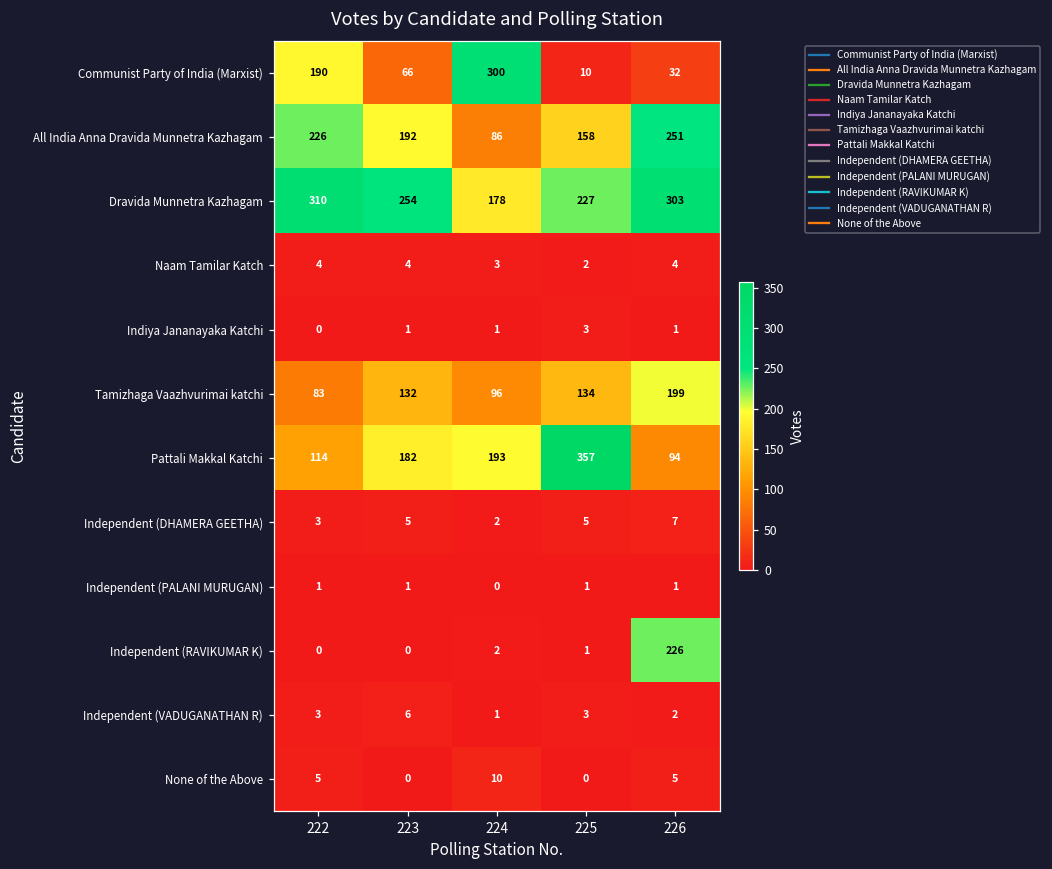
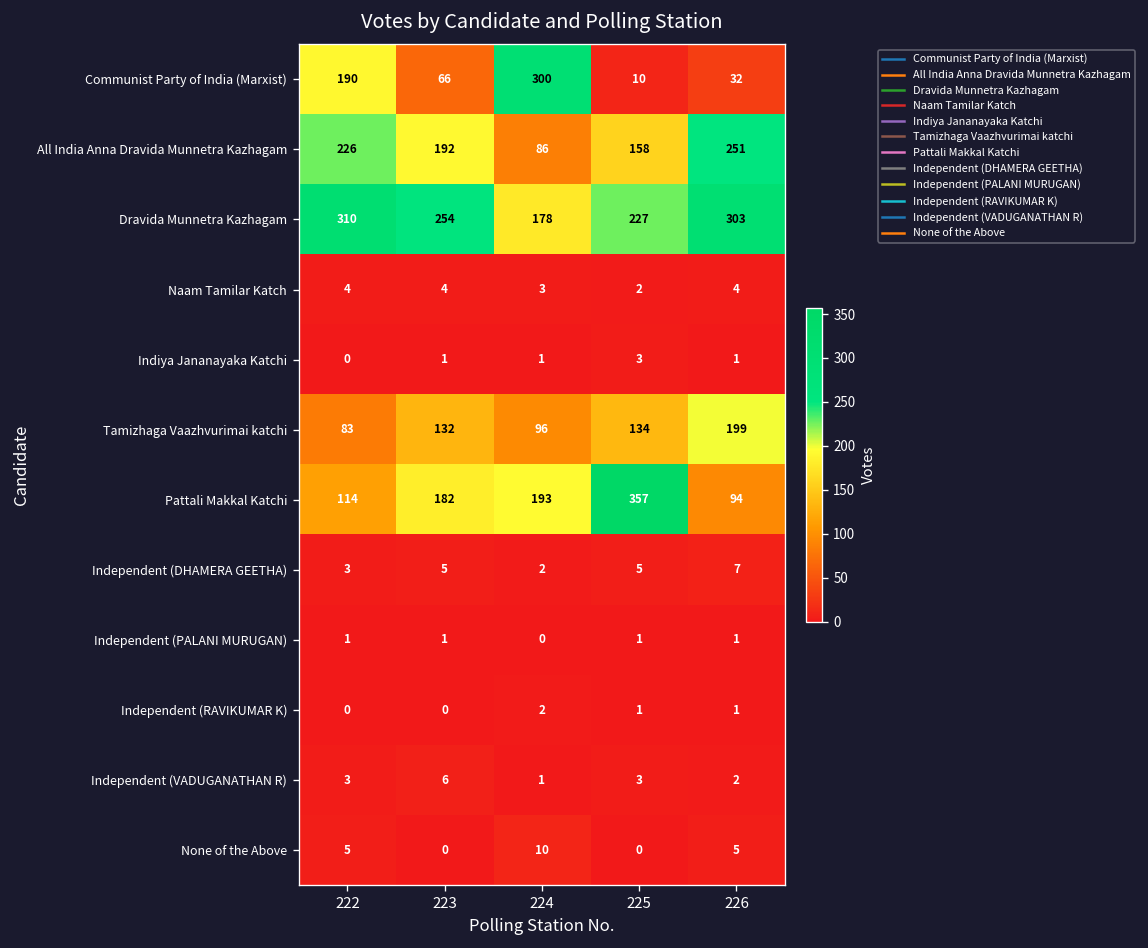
  {
    "Communist Party of India (Marxist)": {
      "222": 190,
      "223": 66,
      "224": 300,
      "225": 10,
      "226": 32
    },
    "All India Anna Dravida Munnetra Kazhagam": {
      "222": 226,
      "223": 192,
      "224": 86,
      "225": 158,
      "226": 251
    },
    "Dravida Munnetra Kazhagam": {
      "222": 310,
      "223": 254,
      "224": 178,
      "225": 227,
      "226": 303
    },
    "Naam Tamilar Katch": {
      "222": 4,
      "223": 4,
      "224": 3,
      "225": 2,
      "226": 4
    },
    "Indiya Jananayaka Katchi": {
      "222": 0,
      "223": 1,
      "224": 1,
      "225": 3,
      "226": 1
    },
    "Tamizhaga Vaazhvurimai katchi": {
      "222": 83,
      "223": 132,
      "224": 96,
      "225": 134,
      "226": 199
    },
    "Pattali Makkal Katchi": {
      "222": 114,
      "223": 182,
      "224": 193,
      "225": 357,
      "226": 94
    },
    "Independent (DHAMERA GEETHA)": {
      "222": 3,
      "223": 5,
      "224": 2,
      "225": 5,
      "226": 7
    },
    "Independent (PALANI MURUGAN)": {
      "222": 1,
      "223": 1,
      "224": 0,
      "225": 1,
      "226": 1
    },
    "Independent (RAVIKUMAR K)": {
      "222": 0,
      "223": 0,
      "224": 2,
      "225": 1,
-     "226": 226
+     "226": 1
    },
    "Independent (VADUGANATHAN R)": {
      "222": 3,
      "223": 6,
      "224": 1,
      "225": 3,
      "226": 2
    },
    "None of the Above": {
      "222": 5,
      "223": 0,
      "224": 10,
      "225": 0,
      "226": 5
    }
  }
